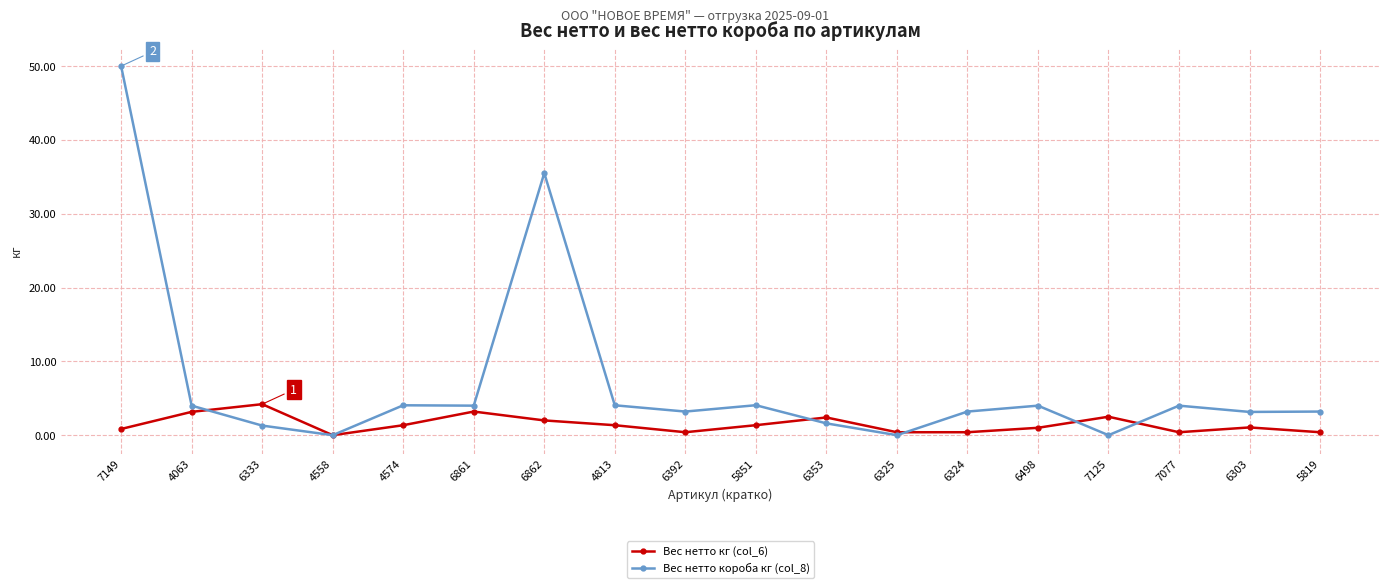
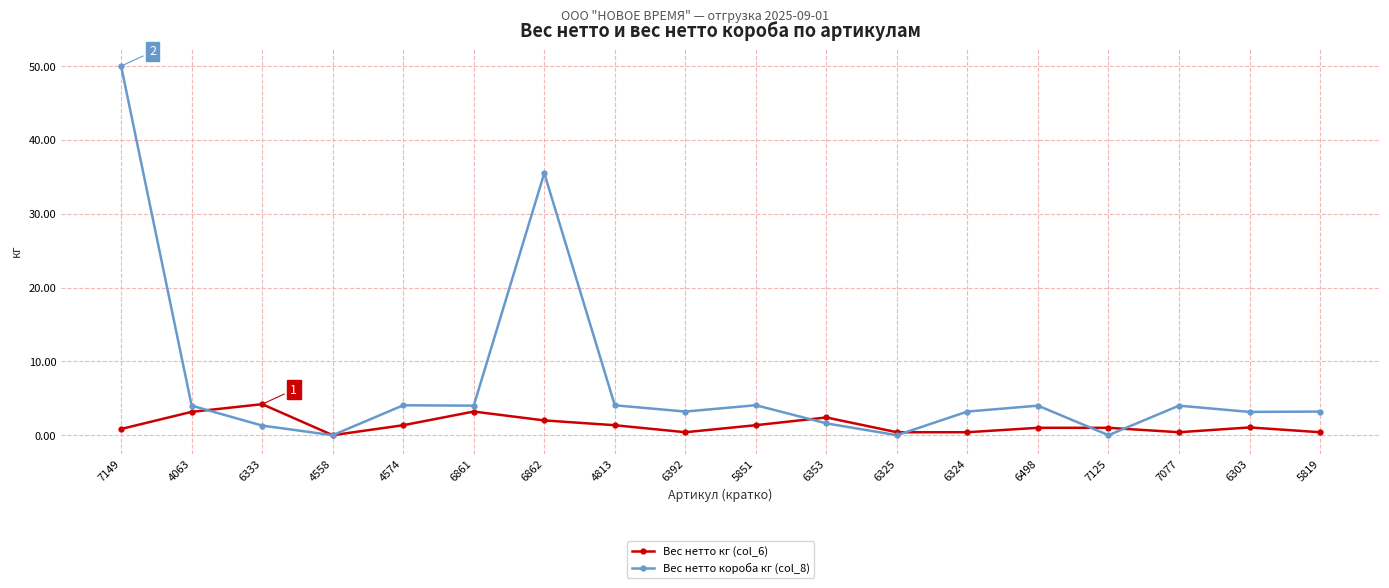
  {
    "Вес нетто кг (col_6)": {
      "7149": 1,
      "4063": 3,
      "6333": 4,
      "4574": 1,
      "6861": 3,
      "6862": 2,
      "4813": 1,
      "6392": 0,
      "5851": 1,
      "6353": 2,
      "6325": 0,
      "6324": 0,
      "6498": 1,
-     "7125": 3,
+     "7125": 1,
      "7077": 0,
      "6303": 1,
      "5819": 0
    },
    "Вес нетто короба кг (col_8)": {
      "7149": 50,
      "4063": 4,
      "6333": 1,
      "4574": 4,
      "6861": 4,
      "6862": 36,
      "4813": 4,
      "6392": 3,
      "5851": 4,
      "6353": 2,
      "6325": 0,
      "6324": 3,
      "6498": 4,
      "7125": 0,
      "7077": 4,
      "6303": 3,
      "5819": 3
    }
  }
